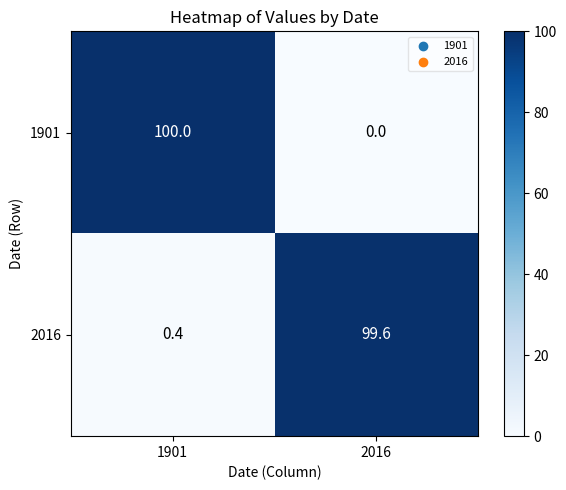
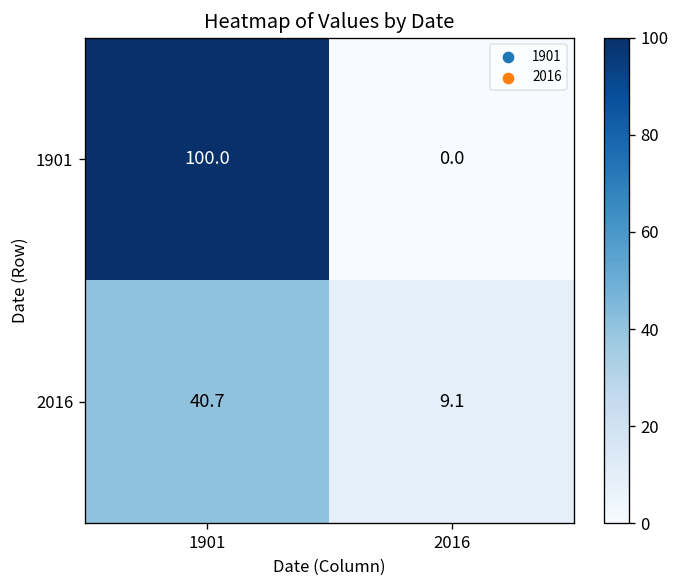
  {
    "1901": {
      "1901": 100.0,
      "2016": 0.0
    },
    "2016": {
-     "1901": 0.4,
-     "2016": 99.6
+     "1901": 40.7,
+     "2016": 9.1
    }
  }
